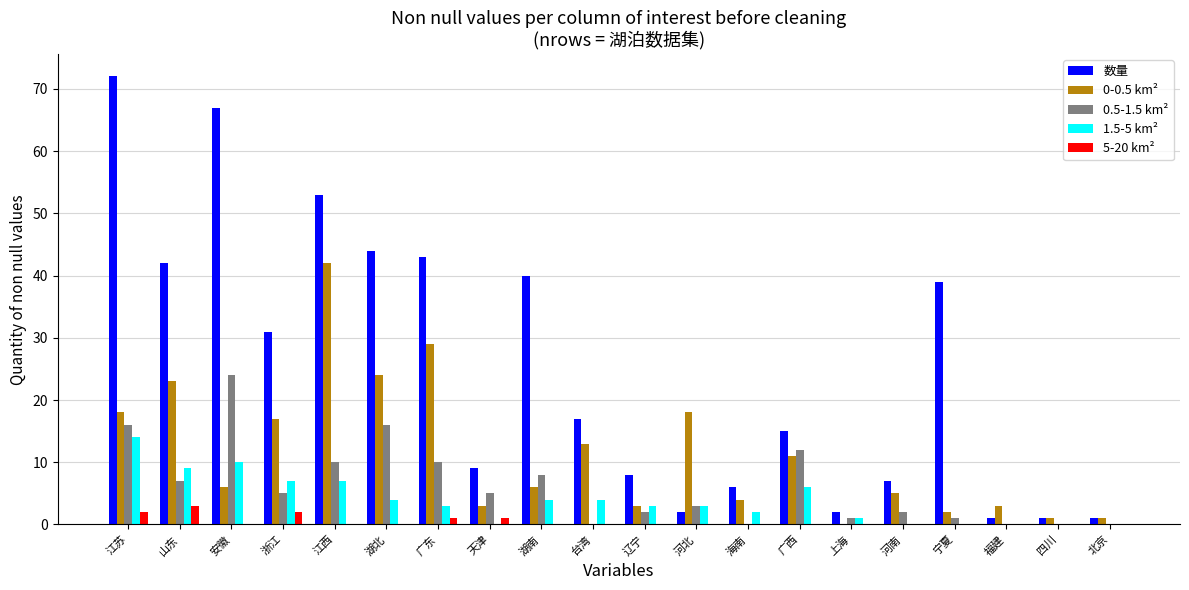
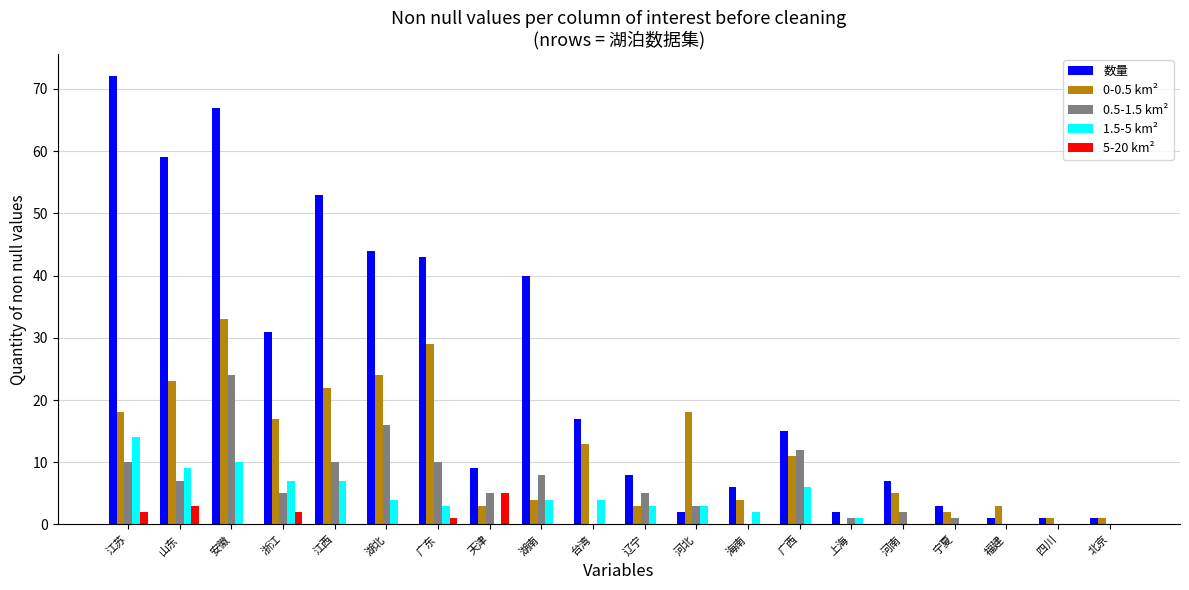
  {
    "数量": {
      "江苏": 72,
-     "山东": 42,
+     "山东": 59,
      "安徽": 67,
      "浙江": 31,
      "江西": 53,
      "湖北": 44,
      "广东": 43,
      "天津": 9,
      "湖南": 40,
      "台湾": 17,
      "辽宁": 8,
      "河北": 2,
      "海南": 6,
      "广西": 15,
      "上海": 2,
      "河南": 7,
-     "宁夏": 39,
+     "宁夏": 3,
      "福建": 1,
      "四川": 1,
      "北京": 1
    },
    "0-0.5 km²": {
      "江苏": 18,
      "山东": 23,
-     "安徽": 6,
+     "安徽": 33,
      "浙江": 17,
-     "江西": 42,
+     "江西": 22,
      "湖北": 24,
      "广东": 29,
      "天津": 3,
-     "湖南": 6,
+     "湖南": 4,
      "台湾": 13,
      "辽宁": 3,
      "河北": 18,
      "海南": 4,
      "广西": 11,
      "上海": 0,
      "河南": 5,
      "宁夏": 2,
      "福建": 3,
      "四川": 1,
      "北京": 1
    },
    "0.5-1.5 km²": {
-     "江苏": 16,
+     "江苏": 10,
      "山东": 7,
      "安徽": 24,
      "浙江": 5,
      "江西": 10,
      "湖北": 16,
      "广东": 10,
      "天津": 5,
      "湖南": 8,
      "台湾": 0,
-     "辽宁": 2,
+     "辽宁": 5,
      "河北": 3,
      "海南": 0,
      "广西": 12,
      "上海": 1,
      "河南": 2,
      "宁夏": 1,
      "福建": 0,
      "四川": 0,
      "北京": 0
    },
    "1.5-5 km²": {
      "江苏": 14,
      "山东": 9,
      "安徽": 10,
      "浙江": 7,
      "江西": 7,
      "湖北": 4,
      "广东": 3,
      "天津": 0,
      "湖南": 4,
      "台湾": 4,
      "辽宁": 3,
      "河北": 3,
      "海南": 2,
      "广西": 6,
      "上海": 1,
      "河南": 0,
      "宁夏": 0,
      "福建": 0,
      "四川": 0,
      "北京": 0
    },
    "5-20 km²": {
      "江苏": 2,
      "山东": 3,
      "安徽": 0,
      "浙江": 2,
      "江西": 0,
      "湖北": 0,
      "广东": 1,
-     "天津": 1,
+     "天津": 5,
      "湖南": 0,
      "台湾": 0,
      "辽宁": 0,
      "河北": 0,
      "海南": 0,
      "广西": 0,
      "上海": 0,
      "河南": 0,
      "宁夏": 0,
      "福建": 0,
      "四川": 0,
      "北京": 0
    }
  }
